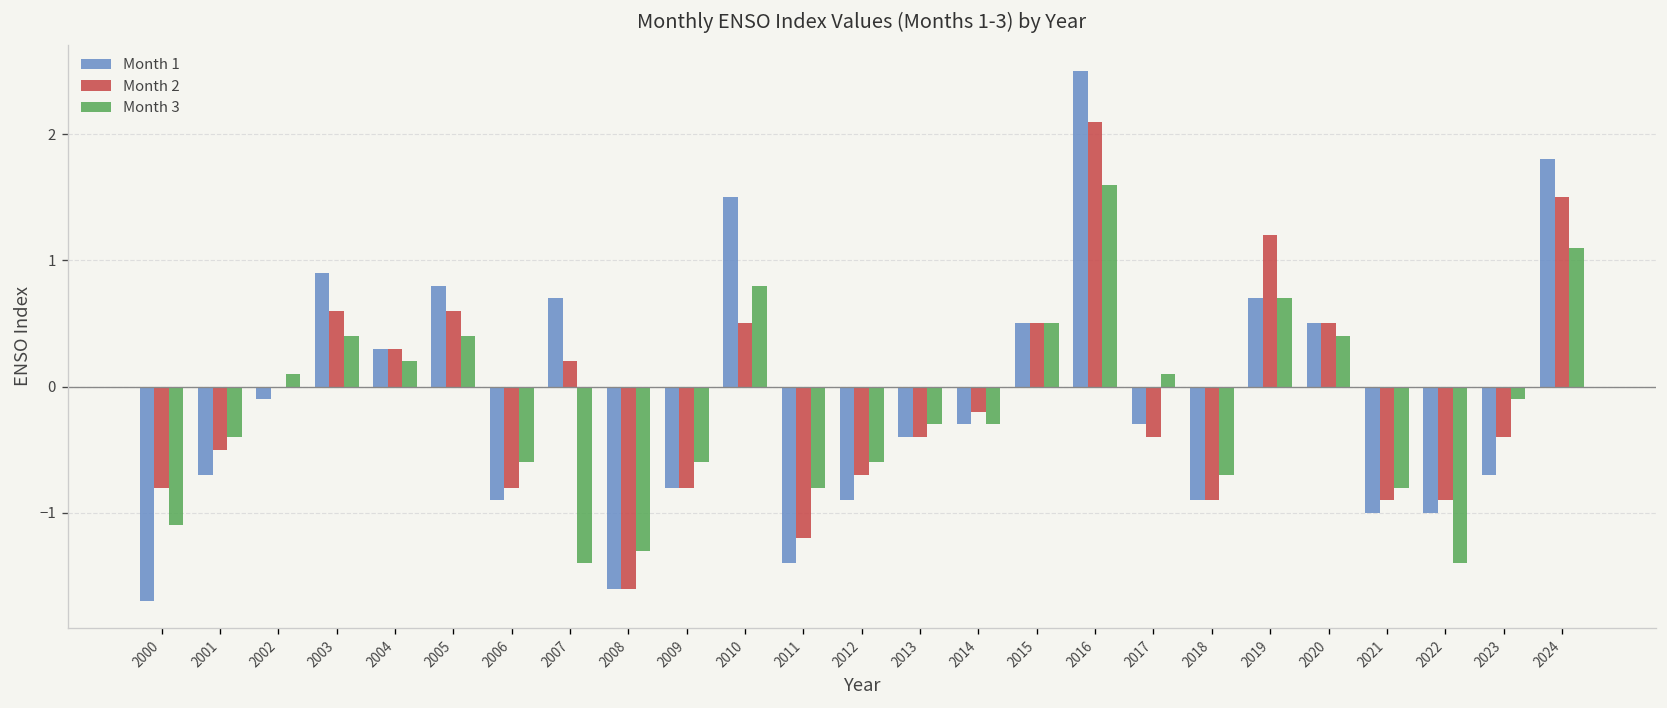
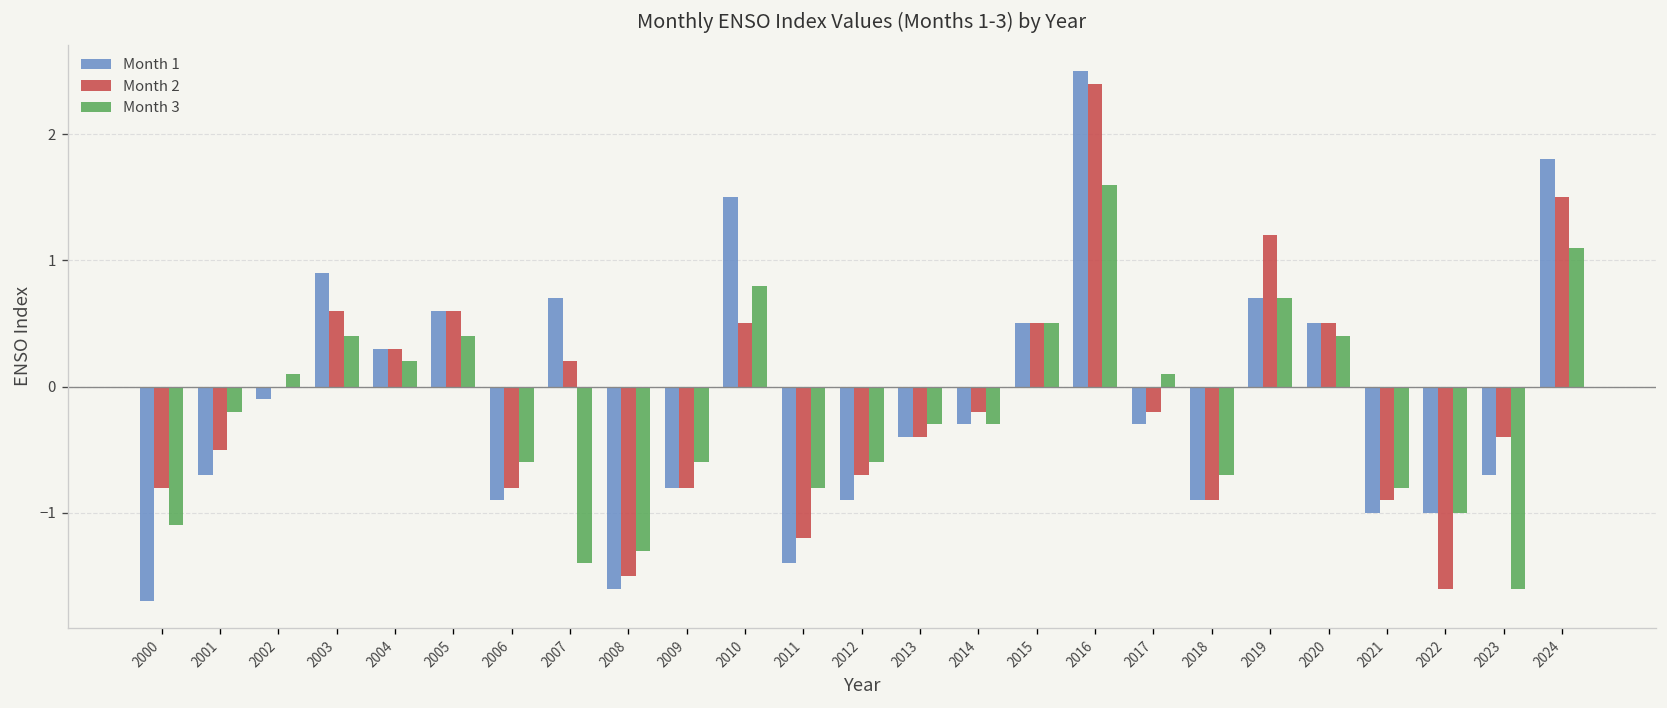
  {
    "Month 1": {
      "2000": -1.7,
      "2001": -0.7,
      "2002": -0.1,
      "2003": 0.9,
      "2004": 0.3,
-     "2005": 0.8,
+     "2005": 0.6,
      "2006": -0.9,
      "2007": 0.7,
      "2008": -1.6,
      "2009": -0.8,
      "2010": 1.5,
      "2011": -1.4,
      "2012": -0.9,
      "2013": -0.4,
      "2014": -0.3,
      "2015": 0.5,
      "2016": 2.5,
      "2017": -0.3,
      "2018": -0.9,
      "2019": 0.7,
      "2020": 0.5,
      "2021": -1.0,
      "2022": -1.0,
      "2023": -0.7,
      "2024": 1.8
    },
    "Month 2": {
      "2000": -0.8,
      "2001": -0.5,
      "2002": 0.0,
      "2003": 0.6,
      "2004": 0.3,
      "2005": 0.6,
      "2006": -0.8,
      "2007": 0.2,
-     "2008": -1.6,
+     "2008": -1.5,
      "2009": -0.8,
      "2010": 0.5,
      "2011": -1.2,
      "2012": -0.7,
      "2013": -0.4,
      "2014": -0.2,
      "2015": 0.5,
-     "2016": 2.1,
-     "2017": -0.4,
+     "2016": 2.4,
+     "2017": -0.2,
      "2018": -0.9,
      "2019": 1.2,
      "2020": 0.5,
      "2021": -0.9,
-     "2022": -0.9,
+     "2022": -1.6,
      "2023": -0.4,
      "2024": 1.5
    },
    "Month 3": {
      "2000": -1.1,
-     "2001": -0.4,
+     "2001": -0.2,
      "2002": 0.1,
      "2003": 0.4,
      "2004": 0.2,
      "2005": 0.4,
      "2006": -0.6,
      "2007": -1.4,
      "2008": -1.3,
      "2009": -0.6,
      "2010": 0.8,
      "2011": -0.8,
      "2012": -0.6,
      "2013": -0.3,
      "2014": -0.3,
      "2015": 0.5,
      "2016": 1.6,
      "2017": 0.1,
      "2018": -0.7,
      "2019": 0.7,
      "2020": 0.4,
      "2021": -0.8,
-     "2022": -1.4,
-     "2023": -0.1,
+     "2022": -1.0,
+     "2023": -1.6,
      "2024": 1.1
    }
  }
